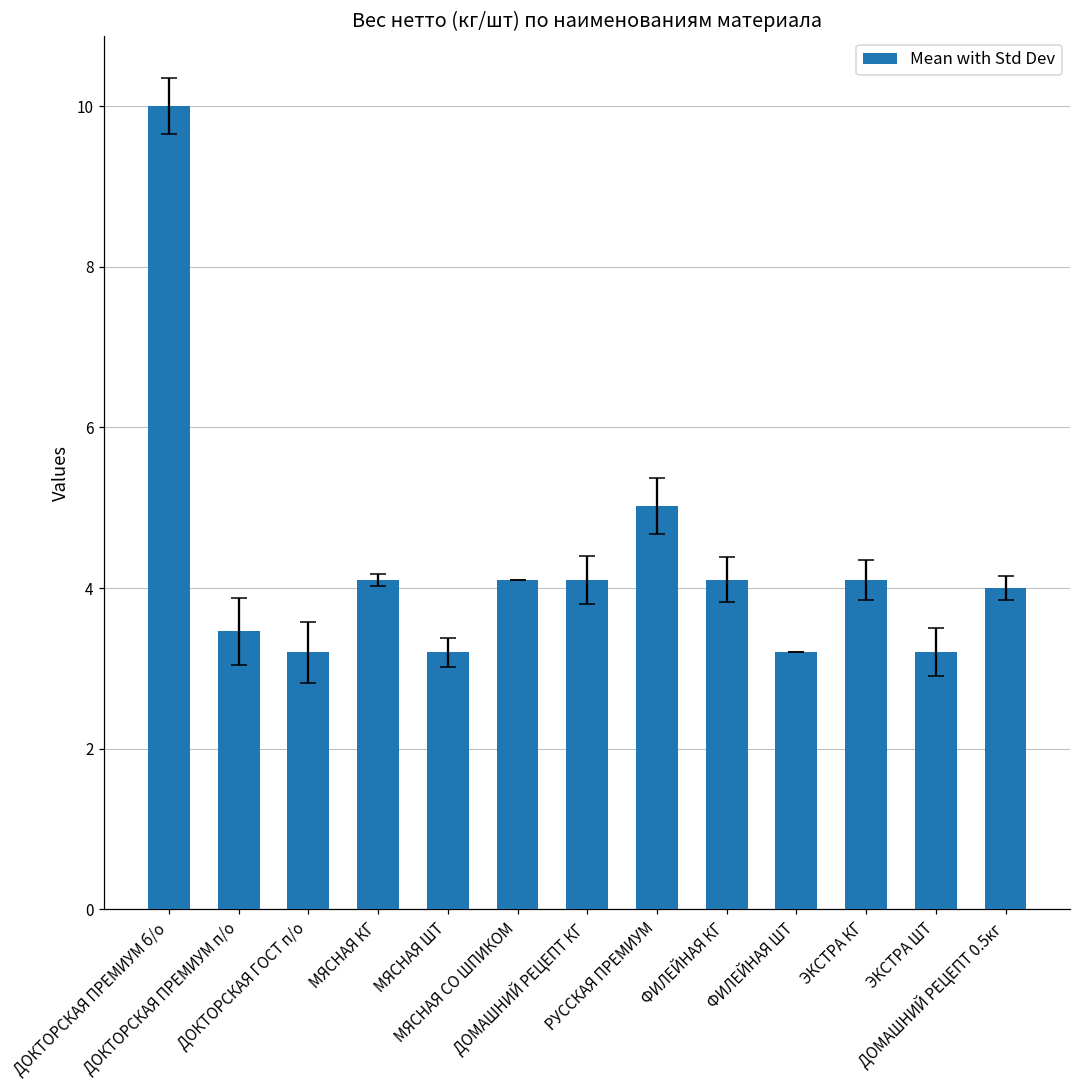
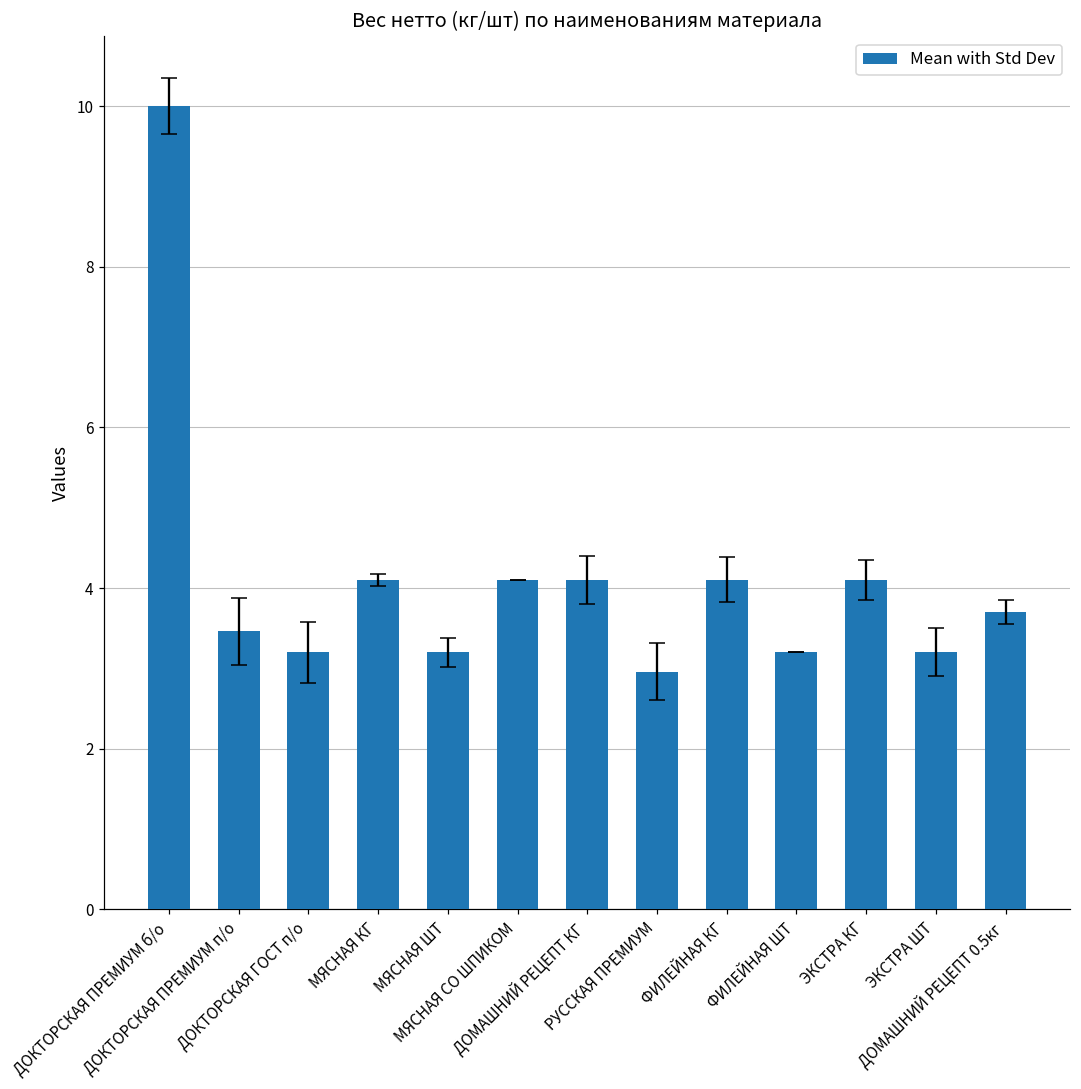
  {
    "Mean with Std Dev": {
      "ДОКТОРСКАЯ ПРЕМИУМ б/о": 10.0,
      "ДОКТОРСКАЯ ПРЕМИУМ п/о": 3.5,
      "ДОКТОРСКАЯ ГОСТ п/о": 3.2,
      "МЯСНАЯ КГ": 4.1,
      "МЯСНАЯ ШТ": 3.2,
      "МЯСНАЯ СО ШПИКОМ": 4.1,
      "ДОМАШНИЙ РЕЦЕПТ КГ": 4.1,
-     "РУССКАЯ ПРЕМИУМ": 5.0,
+     "РУССКАЯ ПРЕМИУМ": 3.0,
      "ФИЛЕЙНАЯ КГ": 4.1,
      "ФИЛЕЙНАЯ ШТ": 3.2,
      "ЭКСТРА КГ": 4.1,
      "ЭКСТРА ШТ": 3.2,
-     "ДОМАШНИЙ РЕЦЕПТ 0.5кг": 4.0
+     "ДОМАШНИЙ РЕЦЕПТ 0.5кг": 3.7
    }
  }
